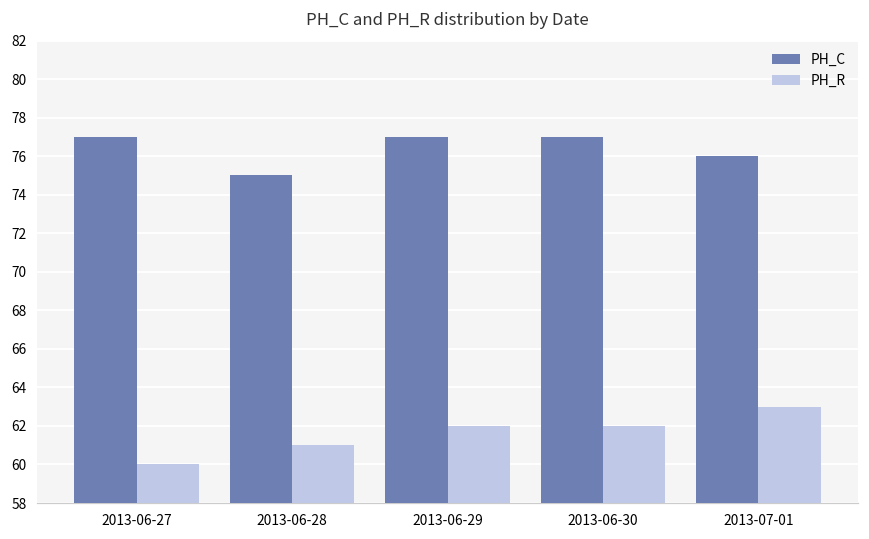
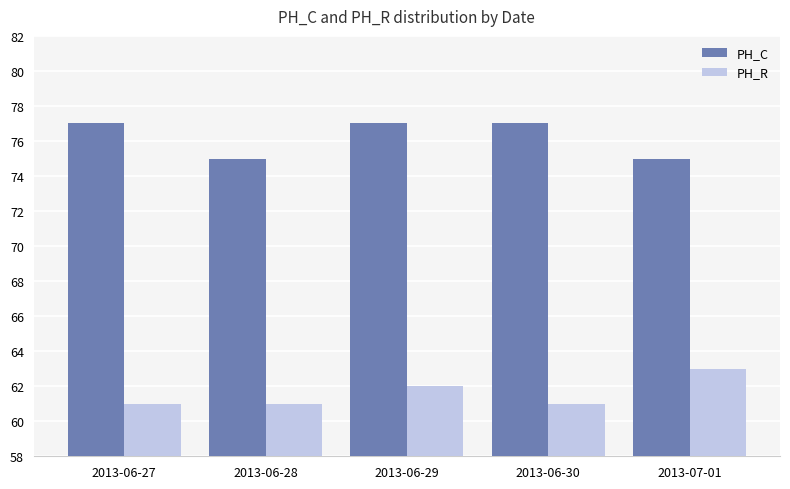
  {
    "PH_C": {
      "2013-06-27": 77,
      "2013-06-28": 75,
      "2013-06-29": 77,
      "2013-06-30": 77,
-     "2013-07-01": 76
+     "2013-07-01": 75
    },
    "PH_R": {
-     "2013-06-27": 60,
+     "2013-06-27": 61,
      "2013-06-28": 61,
      "2013-06-29": 62,
-     "2013-06-30": 62,
+     "2013-06-30": 61,
      "2013-07-01": 63
    }
  }
